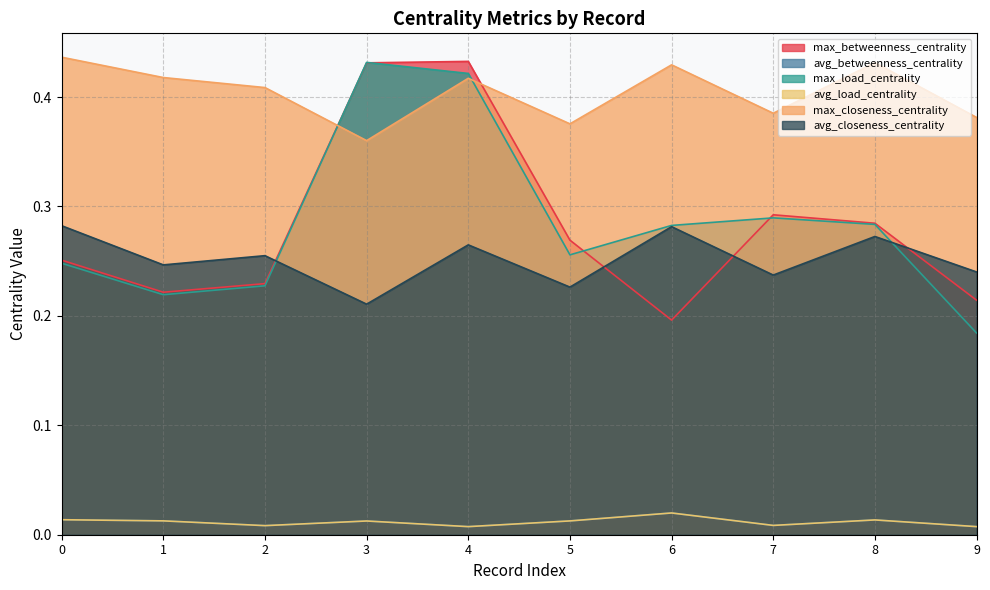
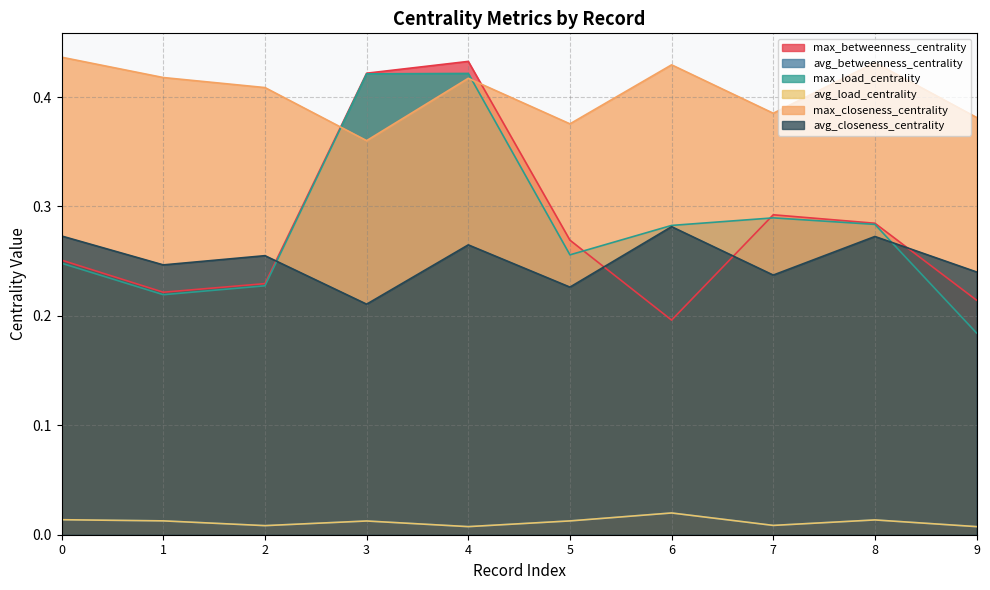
  {
    "max_betweenness_centrality": {
      "0": 0.251,
-     "3": 0.431,
+     "3": 0.422,
      "4": 0.433,
      "5": 0.269,
      "6": 0.196,
      "7": 0.292,
      "9": 0.214
    },
    "max_load_centrality": {
      "0": 0.248,
-     "3": 0.432,
+     "3": 0.421,
      "4": 0.422,
      "5": 0.256,
      "7": 0.290,
      "9": 0.184
    },
    "avg_closeness_centrality": {
-     "0": 0.282,
+     "0": 0.273,
      "1": 0.247,
      "2": 0.255,
      "3": 0.211,
      "4": 0.265,
      "5": 0.226,
      "7": 0.237,
      "8": 0.273,
      "9": 0.240
    }
  }
